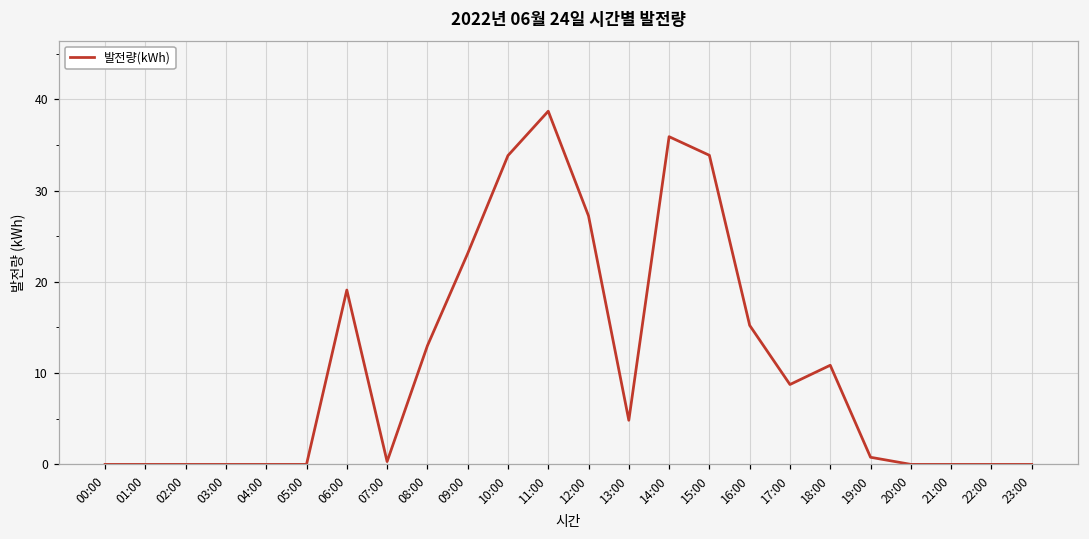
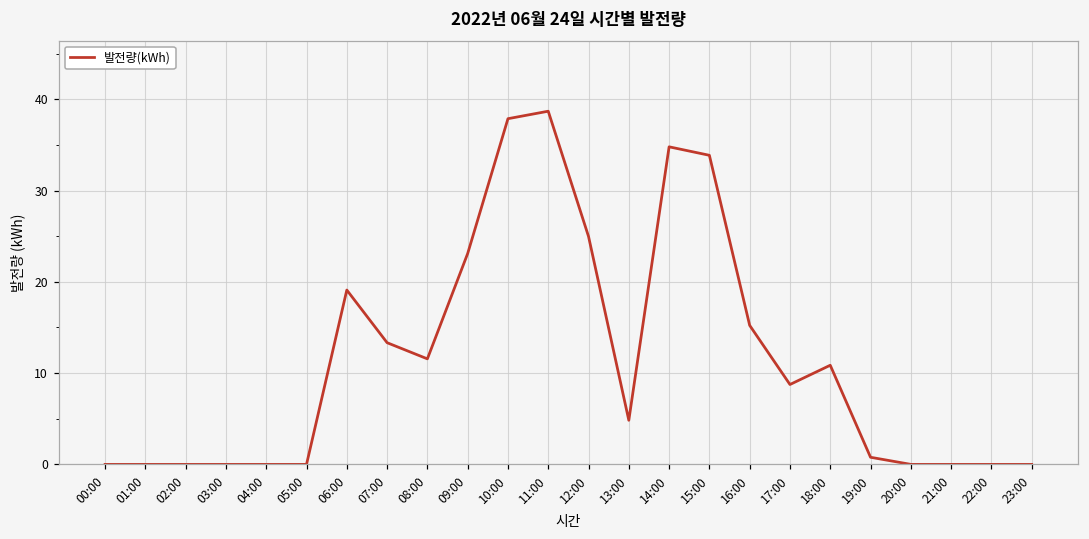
  {
    "00:00": 0,
    "01:00": 0,
    "02:00": 0,
    "03:00": 0,
    "04:00": 0,
    "05:00": 0,
    "06:00": 19,
-   "07:00": 0,
-   "08:00": 13,
+   "07:00": 13,
+   "08:00": 12,
    "09:00": 23,
-   "10:00": 34,
+   "10:00": 38,
    "11:00": 39,
-   "12:00": 27,
+   "12:00": 25,
    "13:00": 5,
-   "14:00": 36,
+   "14:00": 35,
    "15:00": 34,
    "16:00": 15,
    "17:00": 9,
    "18:00": 11,
    "19:00": 1,
    "20:00": 0,
    "21:00": 0,
    "22:00": 0,
    "23:00": 0
  }
